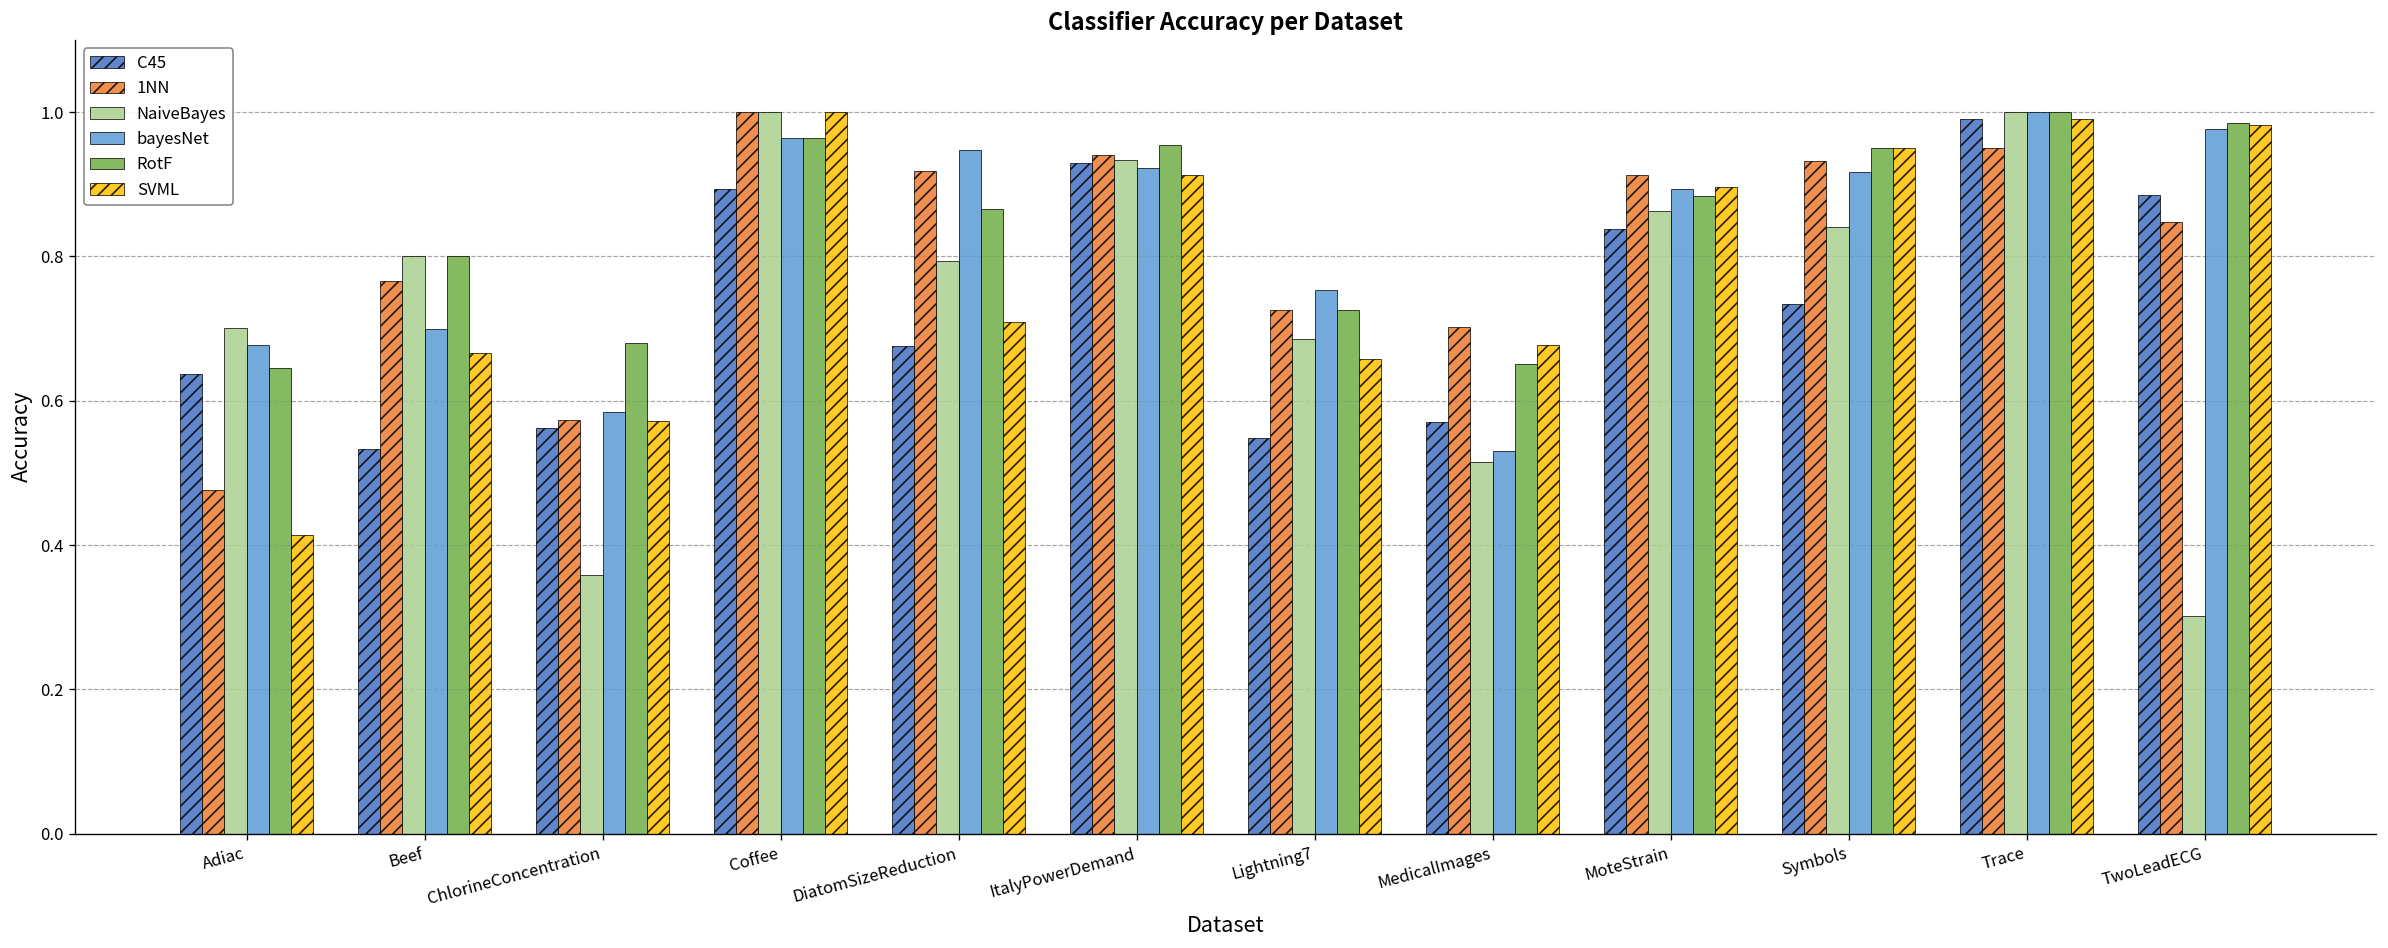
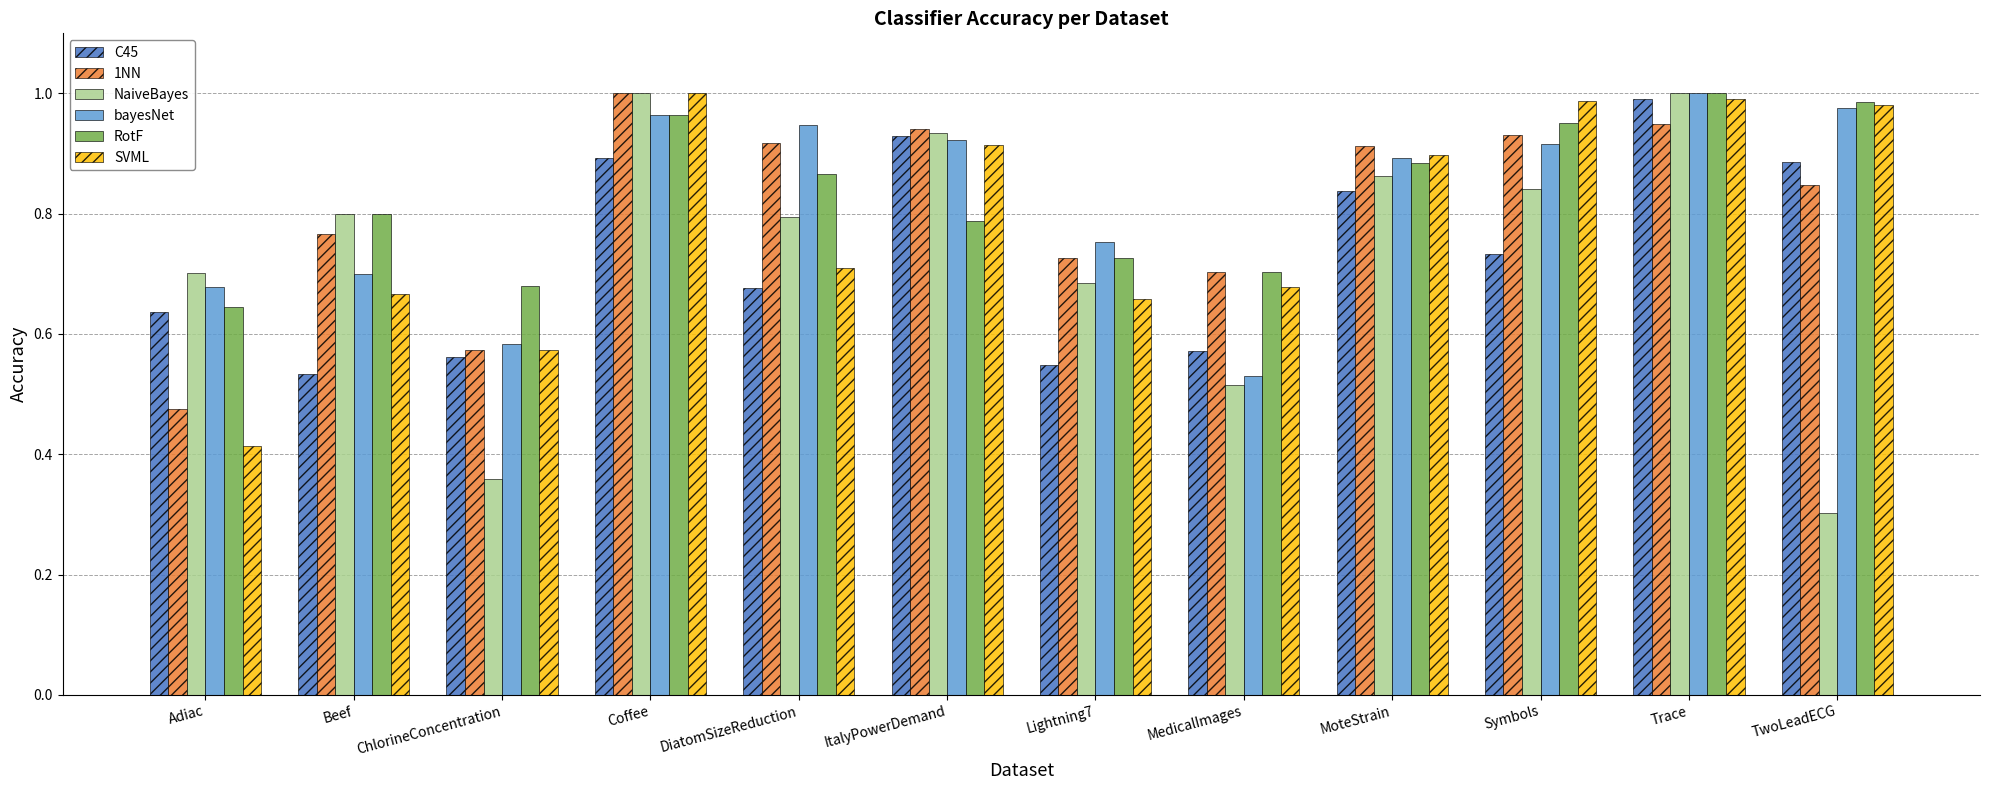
  {
    "1NN": {
      "Adiac": 0.48,
      "Beef": 0.77,
      "ChlorineConcentration": 0.57,
      "Coffee": 1.00,
      "DiatomSizeReduction": 0.92,
      "ItalyPowerDemand": 0.94,
      "Lightning7": 0.73,
      "MedicalImages": 0.70,
      "MoteStrain": 0.91,
      "Symbols": 0.93,
      "Trace": 0.95,
      "TwoLeadECG": 0.85
    },
    "NaiveBayes": {
      "Adiac": 0.70,
      "Beef": 0.80,
      "ChlorineConcentration": 0.36,
      "Coffee": 1.00,
      "DiatomSizeReduction": 0.79,
      "ItalyPowerDemand": 0.93,
      "Lightning7": 0.68,
      "MedicalImages": 0.52,
      "MoteStrain": 0.86,
      "Symbols": 0.84,
      "Trace": 1.00,
      "TwoLeadECG": 0.30
    },
    "RotF": {
      "Adiac": 0.65,
      "Beef": 0.80,
      "ChlorineConcentration": 0.68,
      "Coffee": 0.96,
      "DiatomSizeReduction": 0.87,
-     "ItalyPowerDemand": 0.95,
+     "ItalyPowerDemand": 0.79,
      "Lightning7": 0.73,
-     "MedicalImages": 0.65,
+     "MedicalImages": 0.70,
      "MoteStrain": 0.88,
      "Symbols": 0.95,
      "Trace": 1.00,
      "TwoLeadECG": 0.99
    },
    "SVML": {
      "Adiac": 0.41,
      "Beef": 0.67,
      "ChlorineConcentration": 0.57,
      "Coffee": 1.00,
      "DiatomSizeReduction": 0.71,
      "ItalyPowerDemand": 0.91,
      "Lightning7": 0.66,
      "MedicalImages": 0.68,
      "MoteStrain": 0.90,
-     "Symbols": 0.95,
+     "Symbols": 0.99,
      "Trace": 0.99,
      "TwoLeadECG": 0.98
    }
  }
